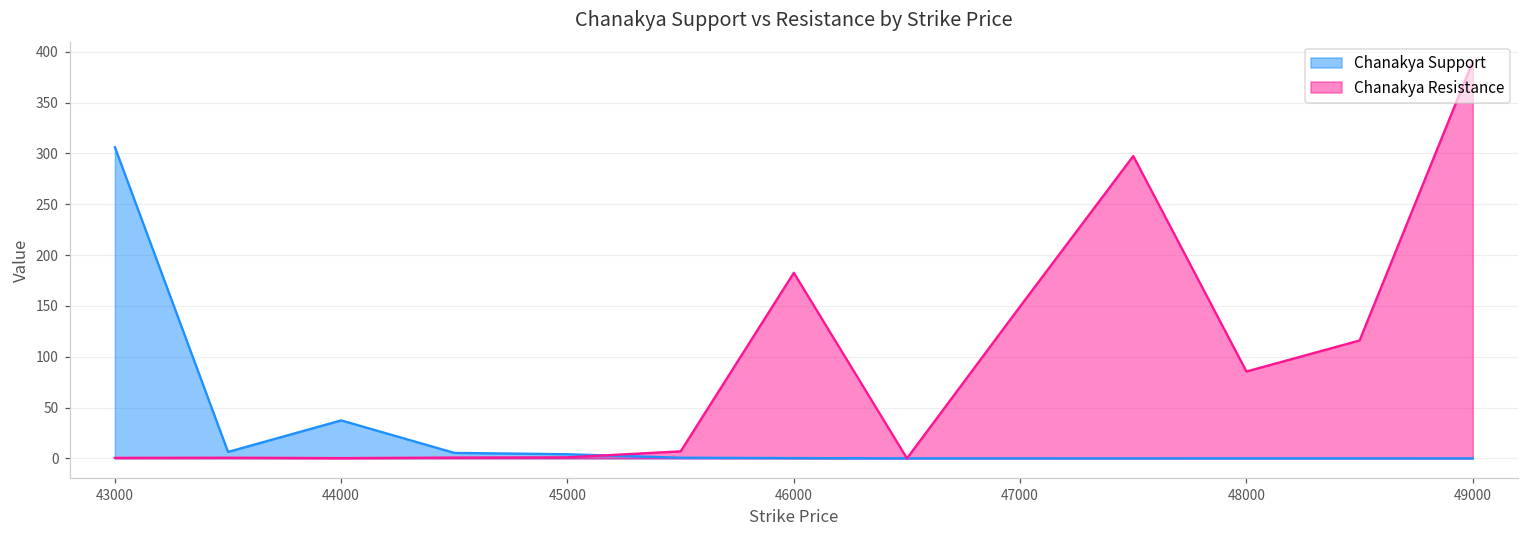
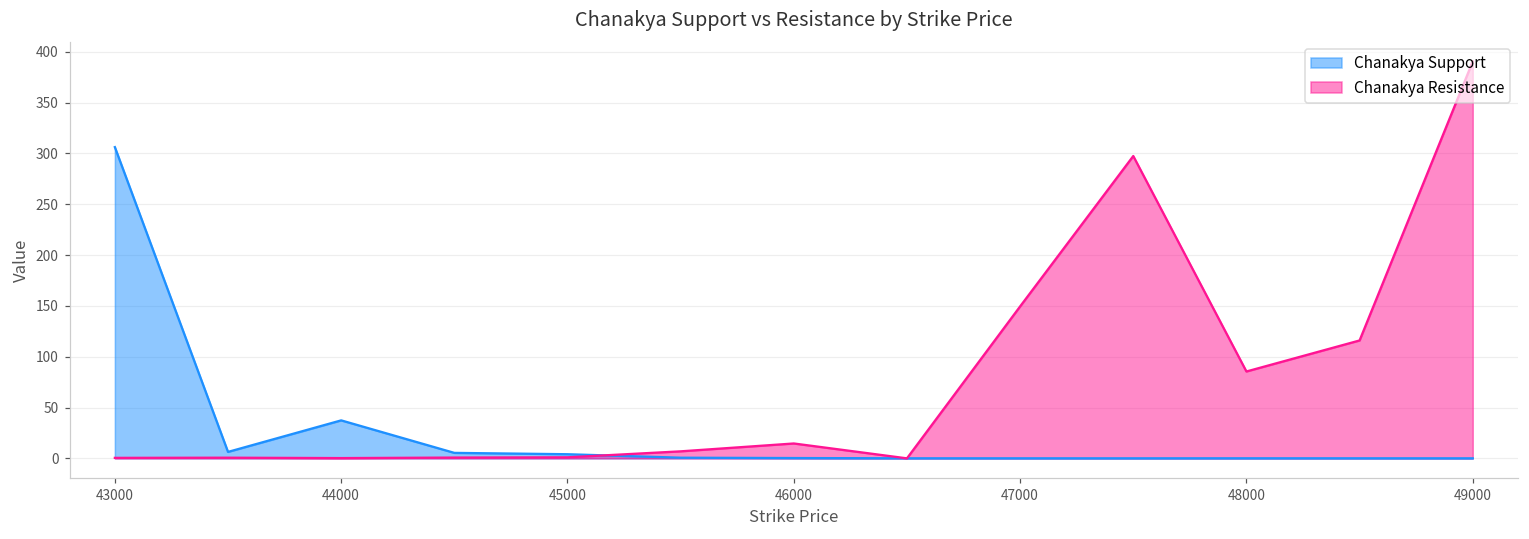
  {
    "Chanakya Support": {
      "43000": 310,
      "44000": 40,
      "45000": 0,
      "46000": 0,
      "47000": 0,
      "48000": 0,
      "49000": 0
    },
    "Chanakya Resistance": {
      "43000": 0,
      "44000": 0,
      "45000": 0,
-     "46000": 180,
+     "46000": 10,
      "47000": 150,
      "48000": 90
    }
  }
